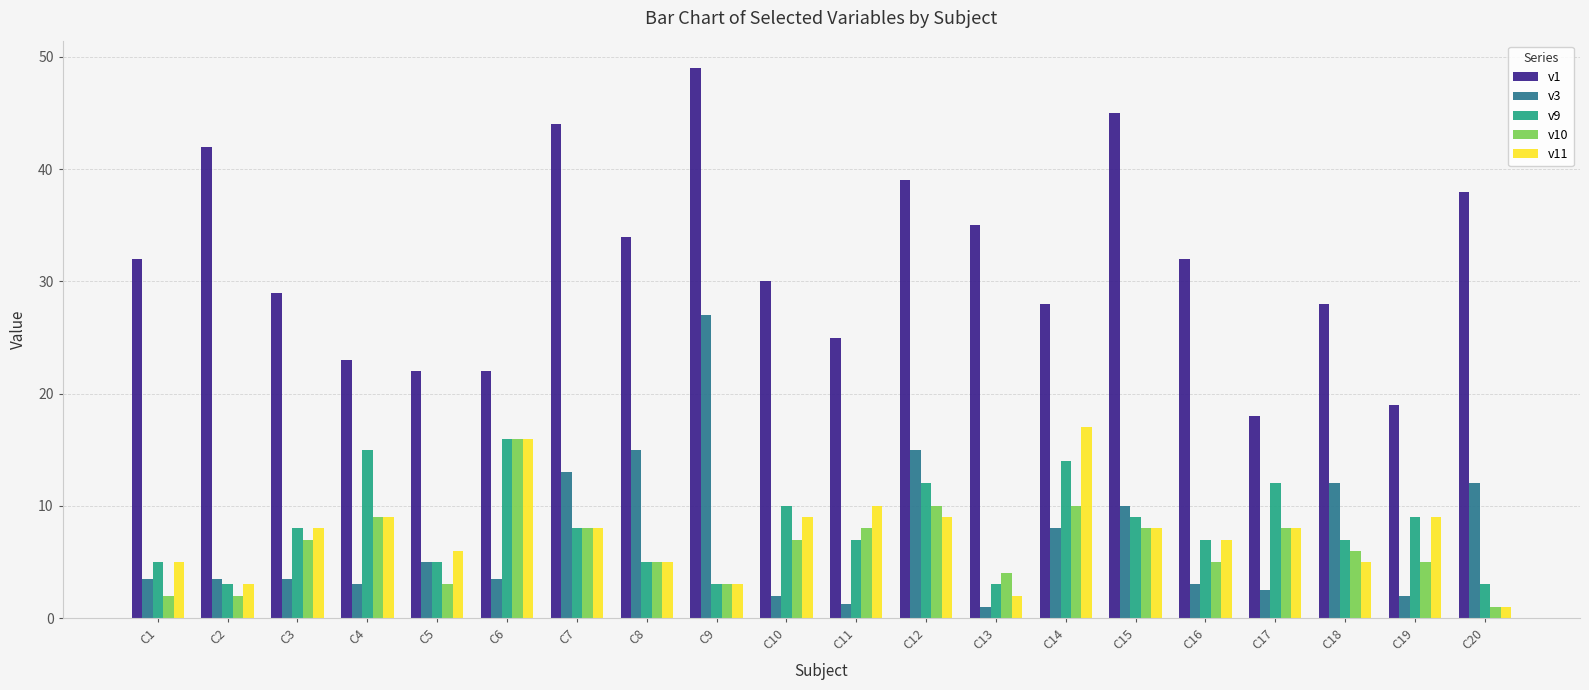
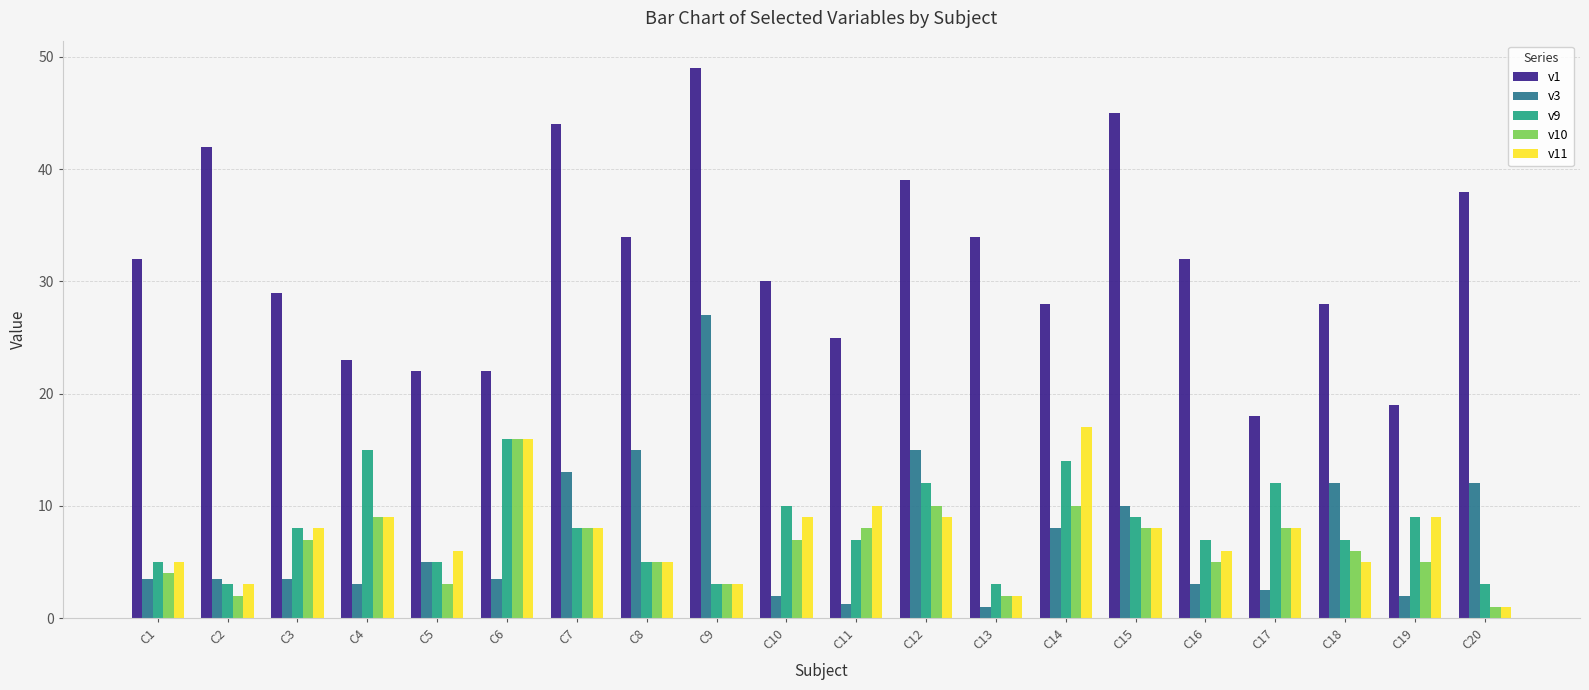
  {
    "v1": {
      "C1": 32,
      "C2": 42,
      "C3": 29,
      "C4": 23,
      "C5": 22,
      "C6": 22,
      "C7": 44,
      "C8": 34,
      "C9": 49,
      "C10": 30,
      "C11": 25,
      "C12": 39,
-     "C13": 35,
+     "C13": 34,
      "C14": 28,
      "C15": 45,
      "C16": 32,
      "C17": 18,
      "C18": 28,
      "C19": 19,
      "C20": 38
    },
    "v10": {
-     "C1": 2,
+     "C1": 4,
      "C2": 2,
      "C3": 7,
      "C4": 9,
      "C5": 3,
      "C6": 16,
      "C7": 8,
      "C8": 5,
      "C9": 3,
      "C10": 7,
      "C11": 8,
      "C12": 10,
-     "C13": 4,
+     "C13": 2,
      "C14": 10,
      "C15": 8,
      "C16": 5,
      "C17": 8,
      "C18": 6,
      "C19": 5,
      "C20": 1
    },
    "v11": {
      "C1": 5,
      "C2": 3,
      "C3": 8,
      "C4": 9,
      "C5": 6,
      "C6": 16,
      "C7": 8,
      "C8": 5,
      "C9": 3,
      "C10": 9,
      "C11": 10,
      "C12": 9,
      "C13": 2,
      "C14": 17,
      "C15": 8,
-     "C16": 7,
+     "C16": 6,
      "C17": 8,
      "C18": 5,
      "C19": 9,
      "C20": 1
    }
  }
